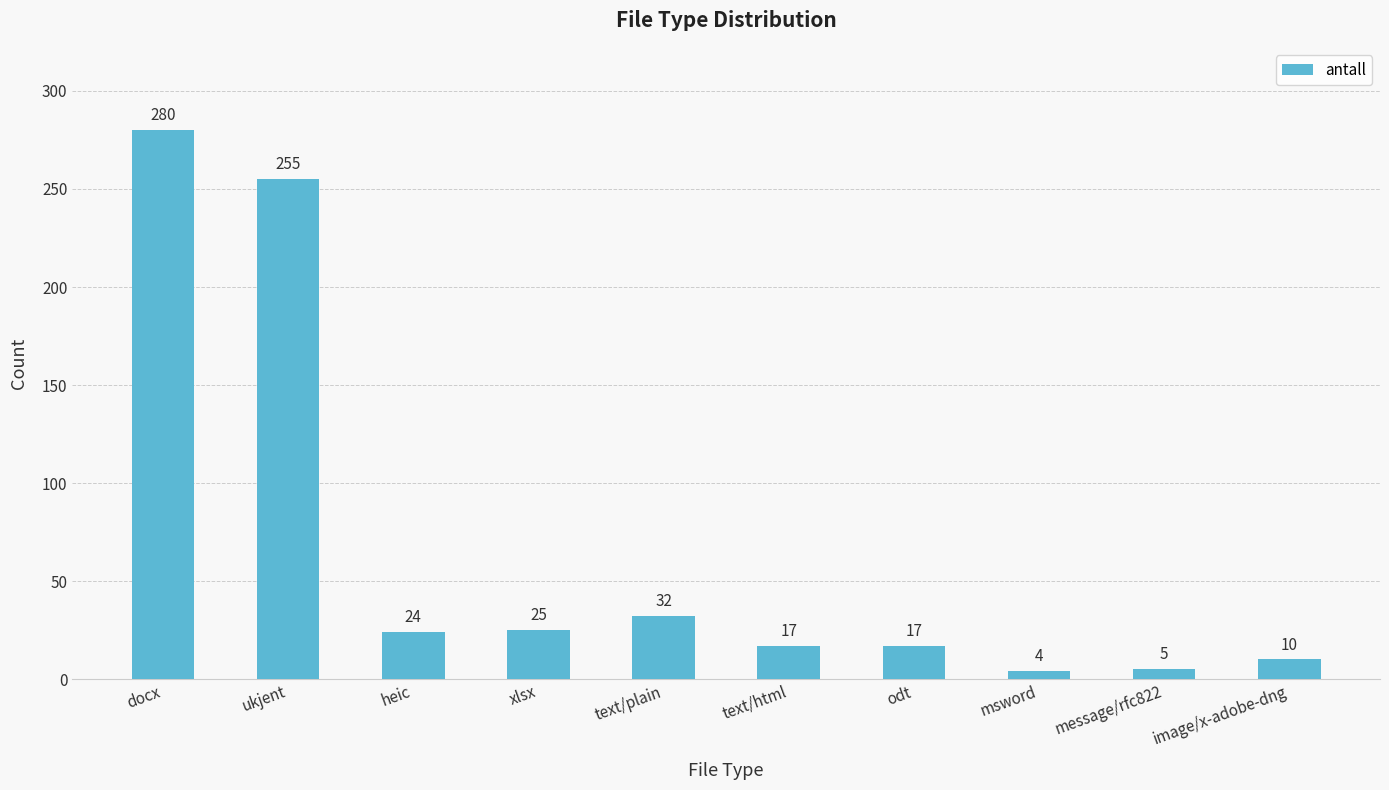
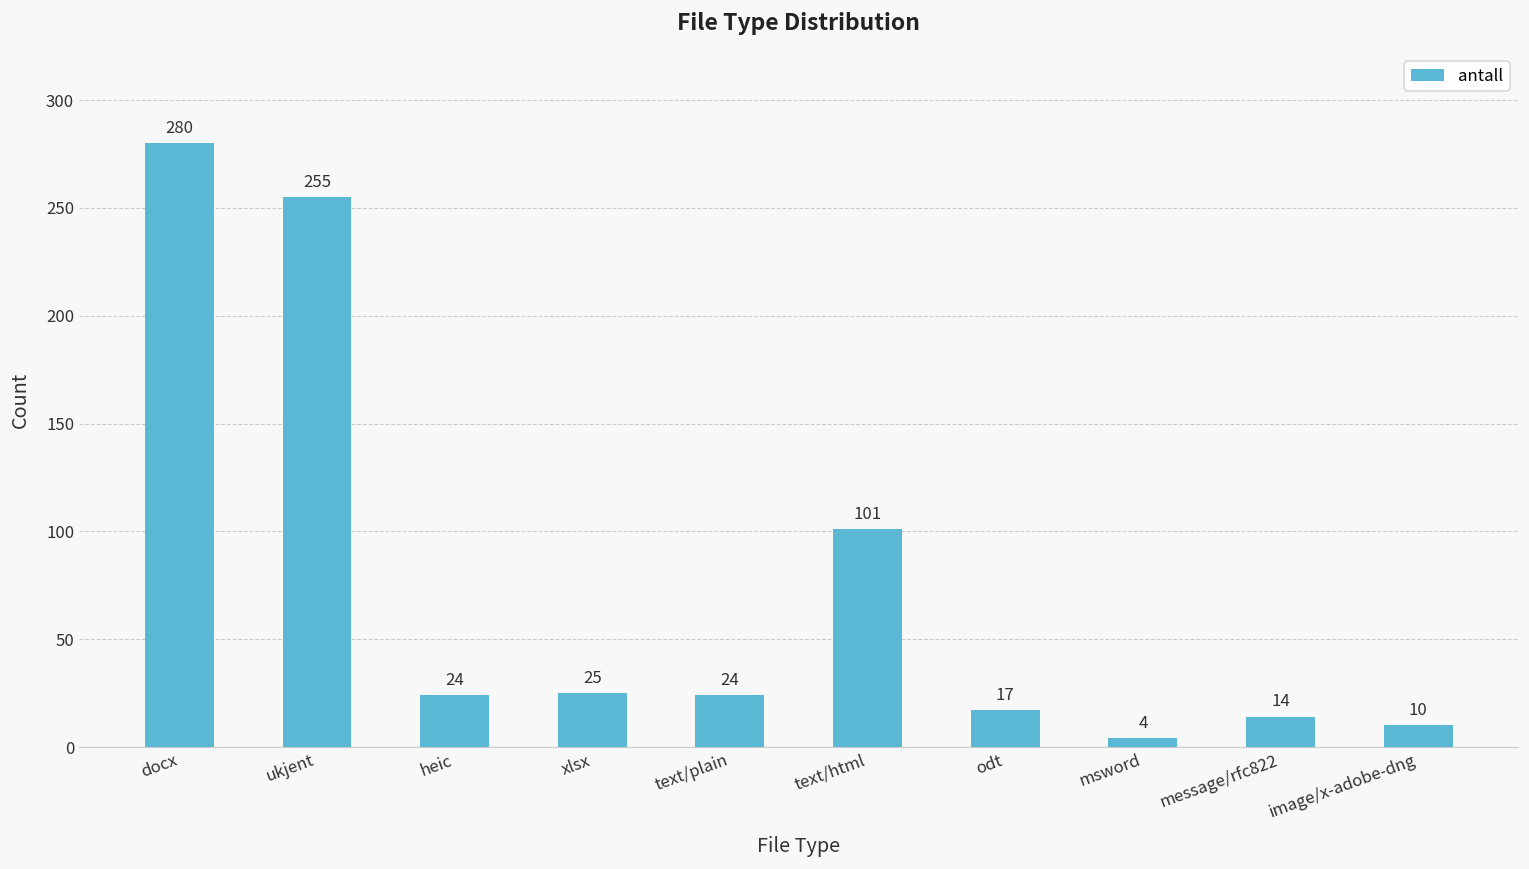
  {
    "docx": 280,
    "ukjent": 255,
    "heic": 24,
    "xlsx": 25,
-   "text/plain": 32,
-   "text/html": 17,
+   "text/plain": 24,
+   "text/html": 101,
    "odt": 17,
    "msword": 4,
-   "message/rfc822": 5,
+   "message/rfc822": 14,
    "image/x-adobe-dng": 10
  }
